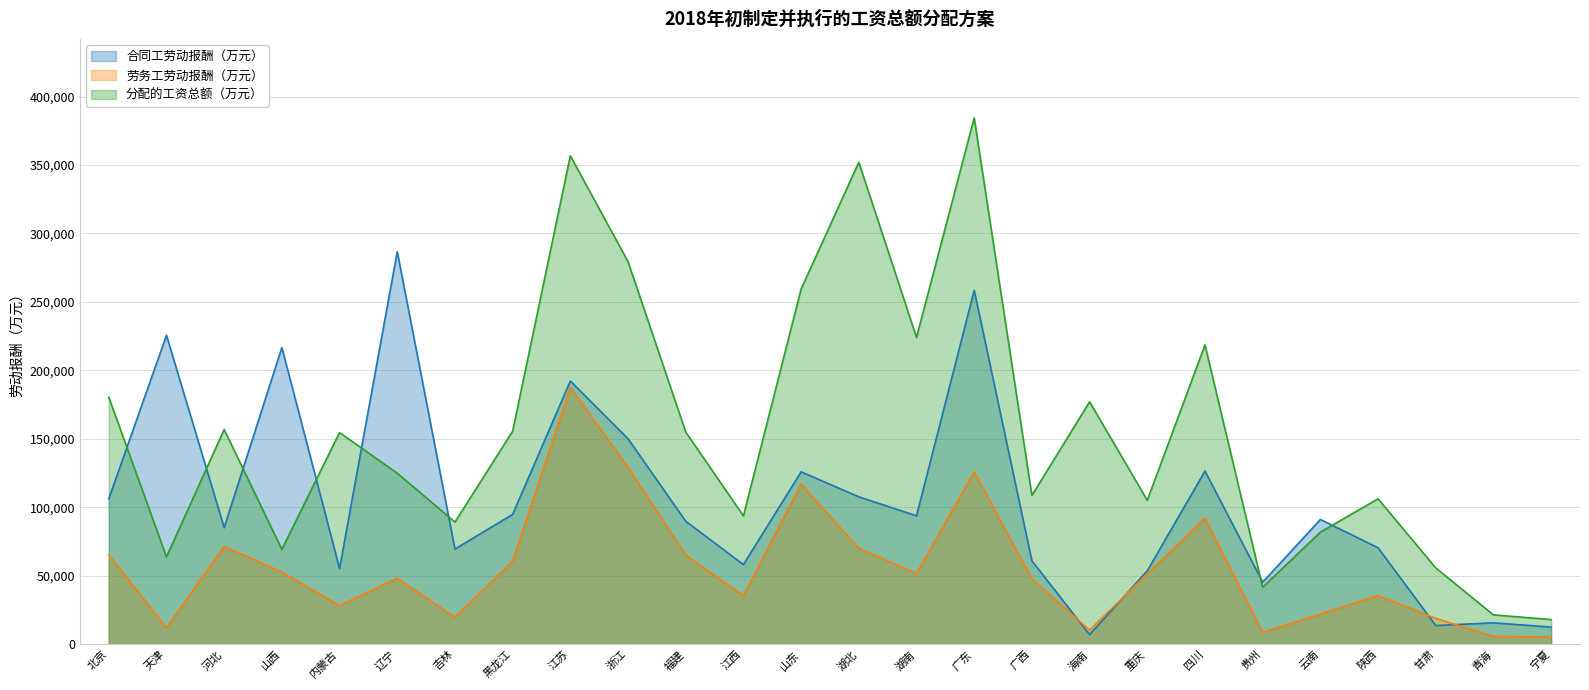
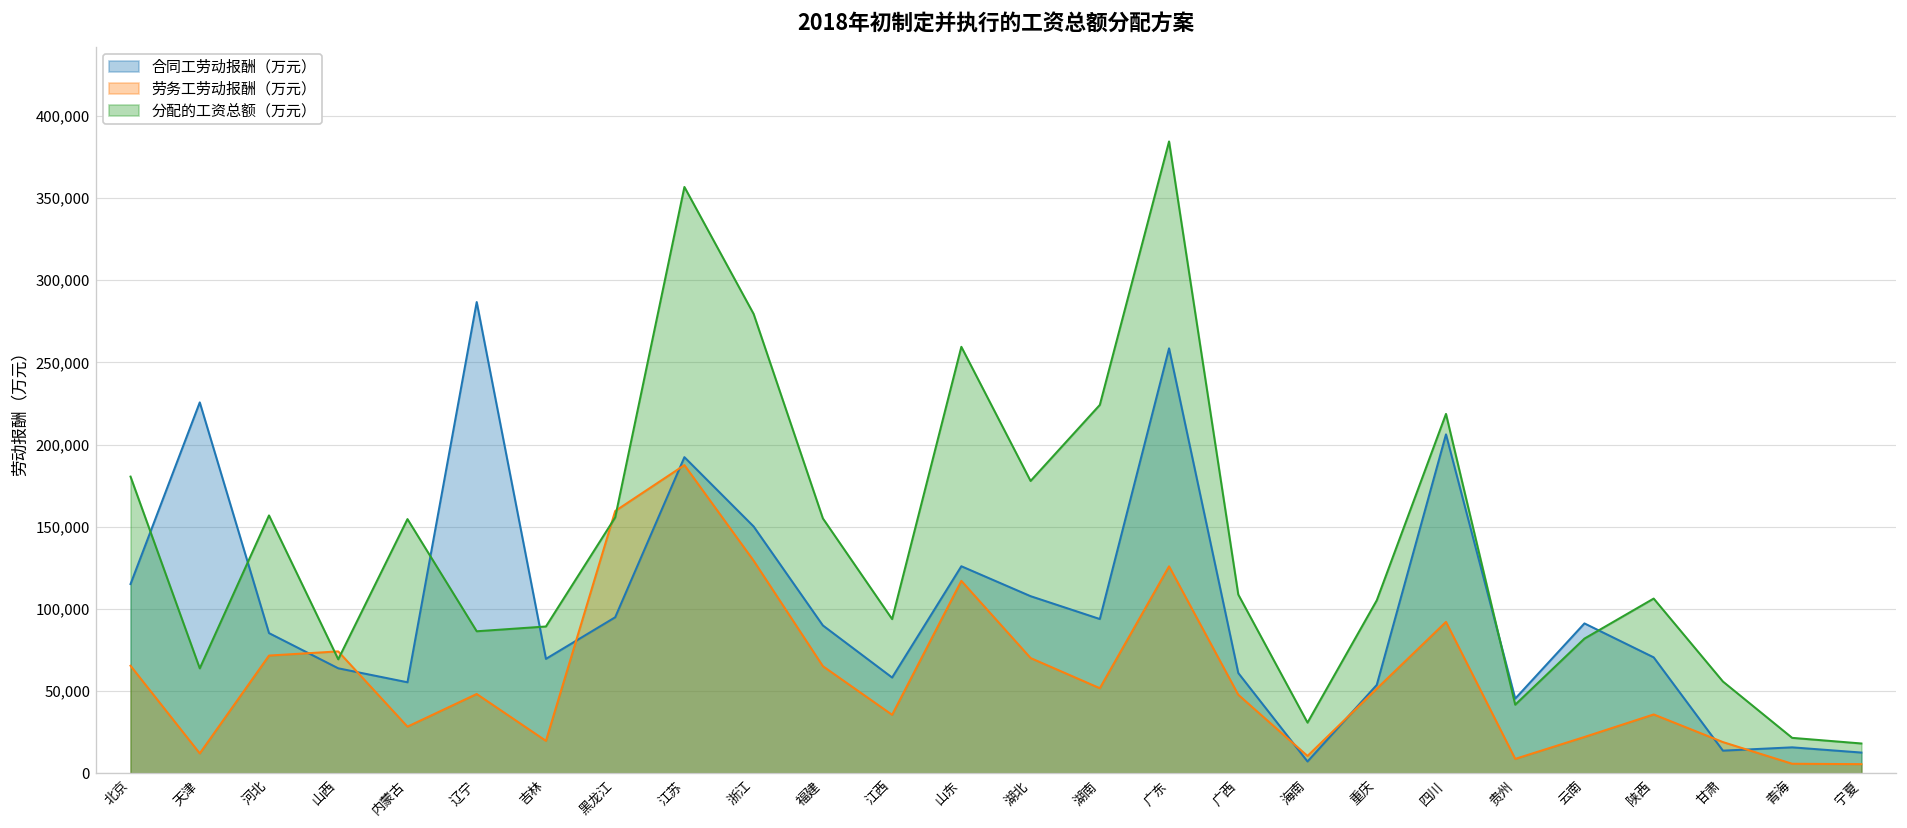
  {
    "合同工劳动报酬（万元）": {
-     "北京": "106,000",
+     "北京": "115,000",
      "天津": "226,000",
      "河北": "85,000",
-     "山西": "217,000",
+     "山西": "64,000",
      "内蒙古": "55,000",
      "辽宁": "287,000",
      "吉林": "70,000",
      "黑龙江": "95,000",
      "江苏": "192,000",
      "浙江": "150,000",
      "福建": "90,000",
      "江西": "58,000",
      "山东": "126,000",
      "湖北": "108,000",
      "湖南": "94,000",
      "广东": "259,000",
      "广西": "61,000",
      "海南": "7,000",
      "重庆": "54,000",
-     "四川": "127,000",
+     "四川": "206,000",
      "贵州": "45,000",
      "云南": "91,000",
      "陕西": "71,000",
      "甘肃": "14,000",
      "青海": "16,000",
      "宁夏": "13,000"
    },
    "劳务工劳动报酬（万元）": {
      "北京": "65,000",
      "天津": "12,000",
      "河北": "72,000",
-     "山西": "53,000",
+     "山西": "74,000",
      "内蒙古": "28,000",
      "辽宁": "48,000",
      "吉林": "20,000",
-     "黑龙江": "61,000",
+     "黑龙江": "160,000",
      "江苏": "187,000",
      "浙江": "129,000",
      "福建": "65,000",
      "江西": "36,000",
      "山东": "117,000",
      "湖北": "70,000",
      "湖南": "52,000",
      "广东": "126,000",
      "广西": "48,000",
      "海南": "11,000",
      "重庆": "51,000",
      "四川": "92,000",
      "贵州": "9,000",
      "云南": "22,000",
      "陕西": "36,000",
      "甘肃": "19,000",
      "青海": "6,000",
      "宁夏": "6,000"
    },
    "分配的工资总额（万元）": {
      "北京": "180,000",
      "天津": "64,000",
      "河北": "157,000",
      "山西": "69,000",
      "内蒙古": "155,000",
-     "辽宁": "125,000",
+     "辽宁": "86,000",
      "吉林": "89,000",
      "黑龙江": "156,000",
      "江苏": "357,000",
      "浙江": "279,000",
      "福建": "155,000",
      "江西": "94,000",
      "山东": "259,000",
-     "湖北": "352,000",
+     "湖北": "178,000",
      "湖南": "224,000",
      "广东": "384,000",
      "广西": "109,000",
-     "海南": "177,000",
+     "海南": "31,000",
      "重庆": "105,000",
      "四川": "219,000",
      "贵州": "42,000",
      "云南": "82,000",
      "陕西": "106,000",
      "甘肃": "56,000",
      "青海": "22,000",
      "宁夏": "18,000"
    }
  }
